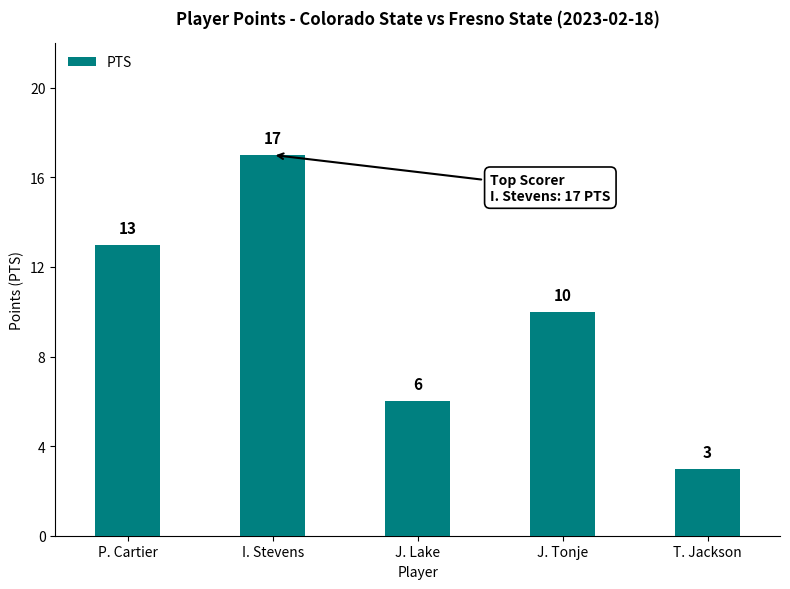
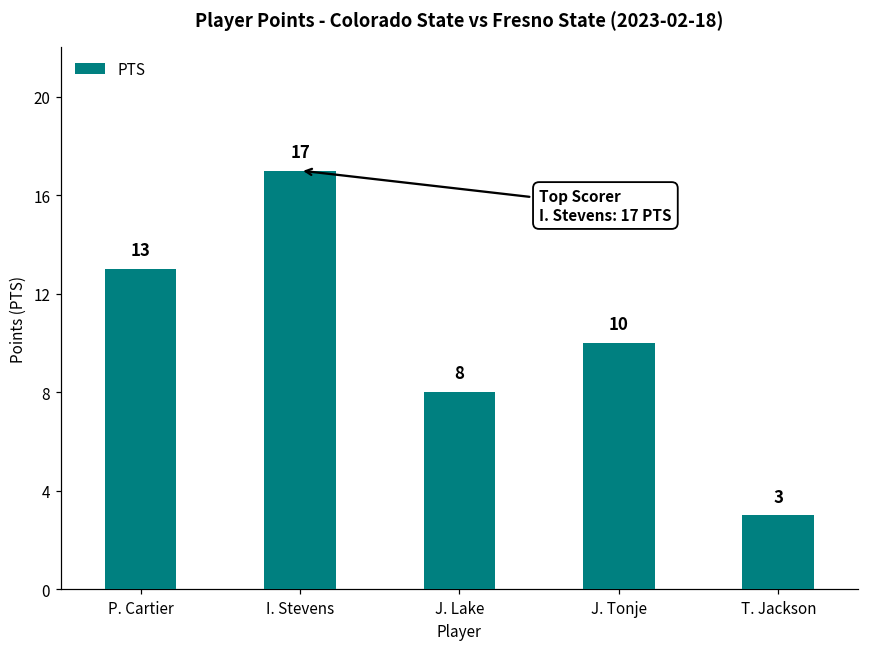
  {
    "P. Cartier": 13,
    "I. Stevens": 17,
-   "J. Lake": 6,
+   "J. Lake": 8,
    "J. Tonje": 10,
    "T. Jackson": 3
  }
